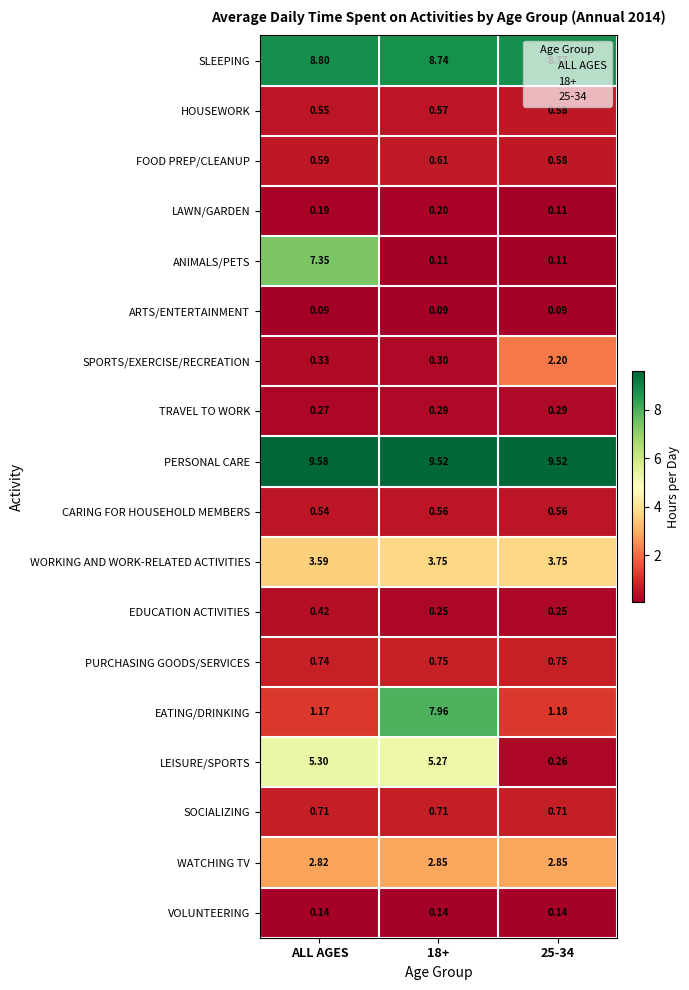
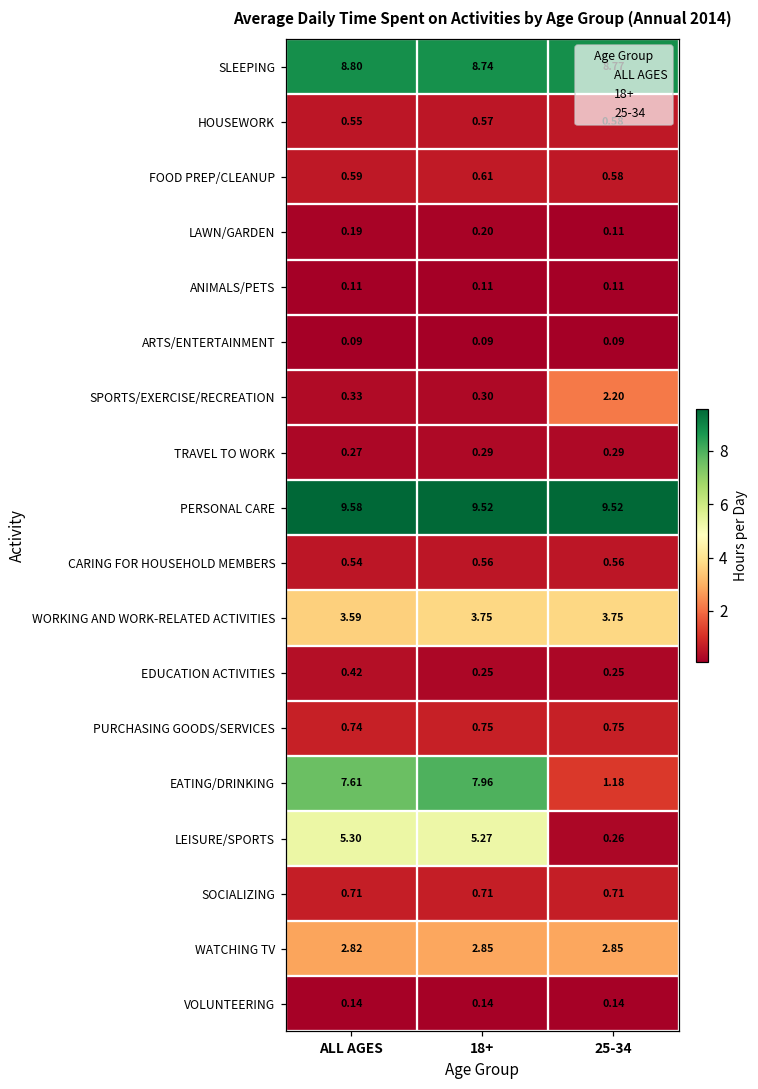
  {
    "SLEEPING": {
      "ALL AGES": 8.80,
      "18+": 8.74
    },
    "HOUSEWORK": {
      "ALL AGES": 0.55,
      "18+": 0.57
    },
    "FOOD PREP/CLEANUP": {
      "ALL AGES": 0.59,
      "18+": 0.61,
      "25-34": 0.58
    },
    "LAWN/GARDEN": {
      "ALL AGES": 0.19,
      "18+": 0.20,
      "25-34": 0.11
    },
    "ANIMALS/PETS": {
-     "ALL AGES": 7.35,
+     "ALL AGES": 0.11,
      "18+": 0.11,
      "25-34": 0.11
    },
    "ARTS/ENTERTAINMENT": {
      "ALL AGES": 0.09,
      "18+": 0.09,
      "25-34": 0.09
    },
    "SPORTS/EXERCISE/RECREATION": {
      "ALL AGES": 0.33,
      "18+": 0.30,
      "25-34": 2.20
    },
    "TRAVEL TO WORK": {
      "ALL AGES": 0.27,
      "18+": 0.29,
      "25-34": 0.29
    },
    "PERSONAL CARE": {
      "ALL AGES": 9.58,
      "18+": 9.52,
      "25-34": 9.52
    },
    "CARING FOR HOUSEHOLD MEMBERS": {
      "ALL AGES": 0.54,
      "18+": 0.56,
      "25-34": 0.56
    },
    "WORKING AND WORK-RELATED ACTIVITIES": {
      "ALL AGES": 3.59,
      "18+": 3.75,
      "25-34": 3.75
    },
    "EDUCATION ACTIVITIES": {
      "ALL AGES": 0.42,
      "18+": 0.25,
      "25-34": 0.25
    },
    "PURCHASING GOODS/SERVICES": {
      "ALL AGES": 0.74,
      "18+": 0.75,
      "25-34": 0.75
    },
    "EATING/DRINKING": {
-     "ALL AGES": 1.17,
+     "ALL AGES": 7.61,
      "18+": 7.96,
      "25-34": 1.18
    },
    "LEISURE/SPORTS": {
      "ALL AGES": 5.30,
      "18+": 5.27,
      "25-34": 0.26
    },
    "SOCIALIZING": {
      "ALL AGES": 0.71,
      "18+": 0.71,
      "25-34": 0.71
    },
    "WATCHING TV": {
      "ALL AGES": 2.82,
      "18+": 2.85,
      "25-34": 2.85
    },
    "VOLUNTEERING": {
      "ALL AGES": 0.14,
      "18+": 0.14,
      "25-34": 0.14
    }
  }
